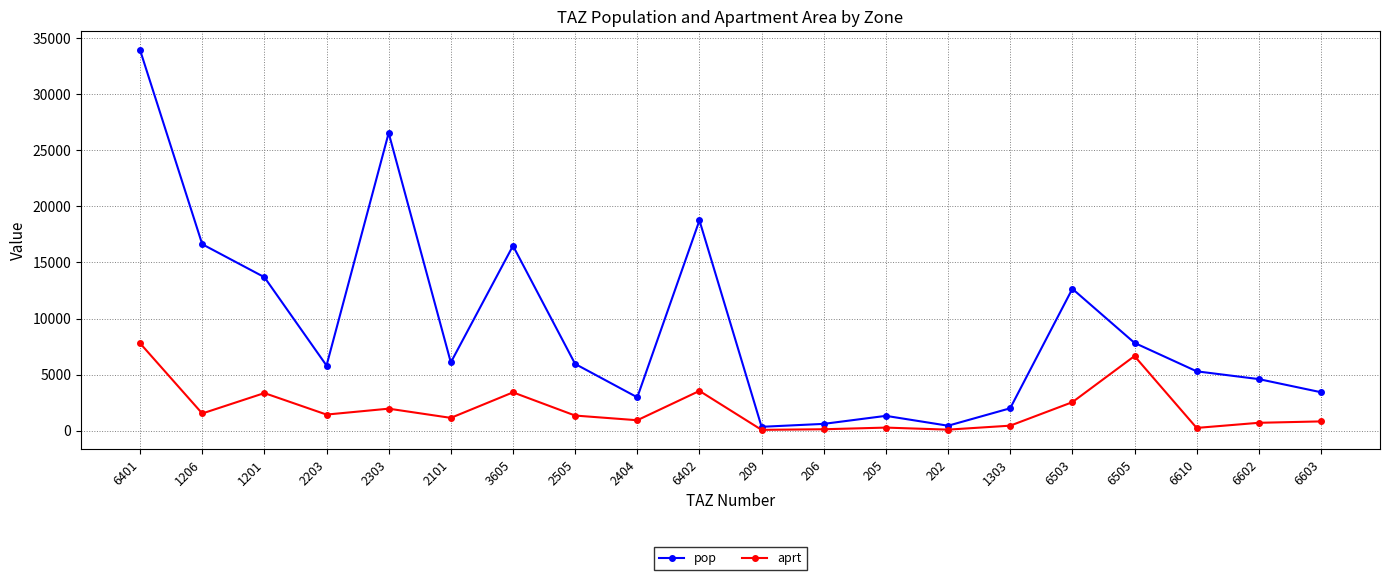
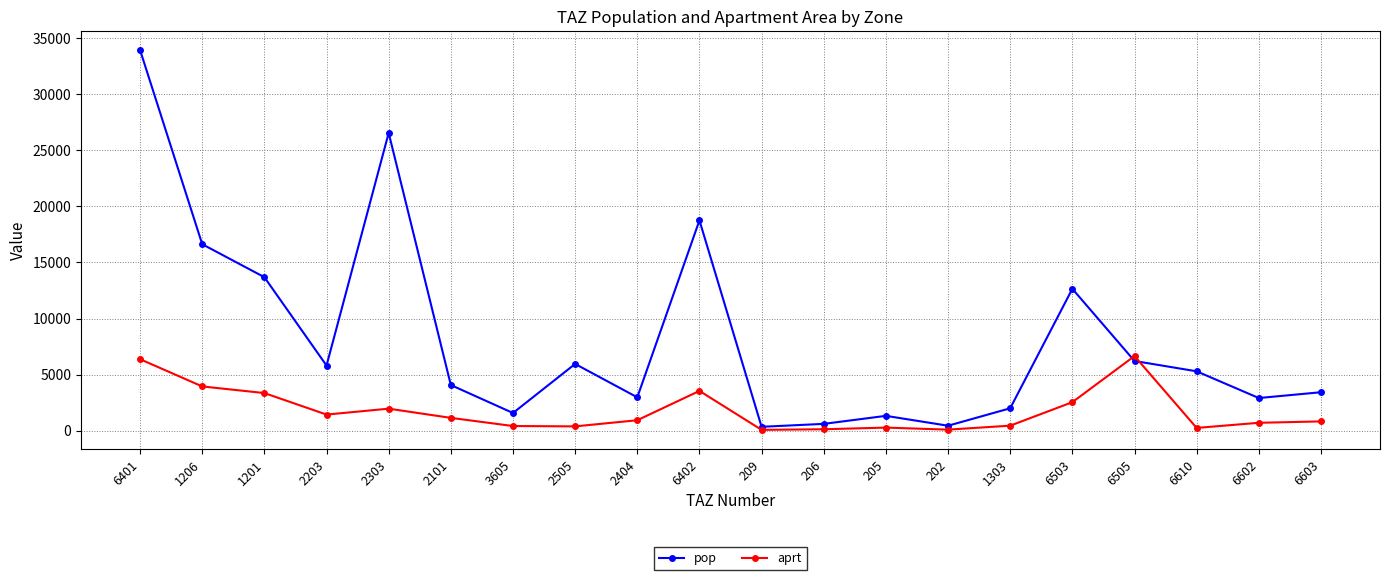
  {
    "pop": {
      "6401": 33900,
      "1206": 16600,
      "1201": 13700,
      "2203": 5800,
      "2303": 26600,
-     "2101": 6100,
-     "3605": 16500,
+     "2101": 4100,
+     "3605": 1600,
      "2505": 5900,
      "2404": 3000,
      "6402": 18800,
      "209": 300,
      "206": 600,
      "205": 1300,
      "202": 400,
      "1303": 2000,
      "6503": 12700,
-     "6505": 7800,
+     "6505": 6200,
      "6610": 5300,
-     "6602": 4600,
+     "6602": 2900,
      "6603": 3400
    },
    "aprt": {
-     "6401": 7800,
-     "1206": 1500,
+     "6401": 6400,
+     "1206": 3900,
      "1201": 3400,
      "2203": 1400,
      "2303": 2000,
      "2101": 1100,
-     "3605": 3400,
-     "2505": 1300,
+     "3605": 400,
+     "2505": 400,
      "2404": 900,
      "6402": 3500,
      "209": 100,
      "206": 100,
      "205": 300,
      "202": 100,
      "1303": 400,
      "6503": 2500,
      "6505": 6700,
      "6610": 200,
      "6602": 700,
      "6603": 800
    }
  }
